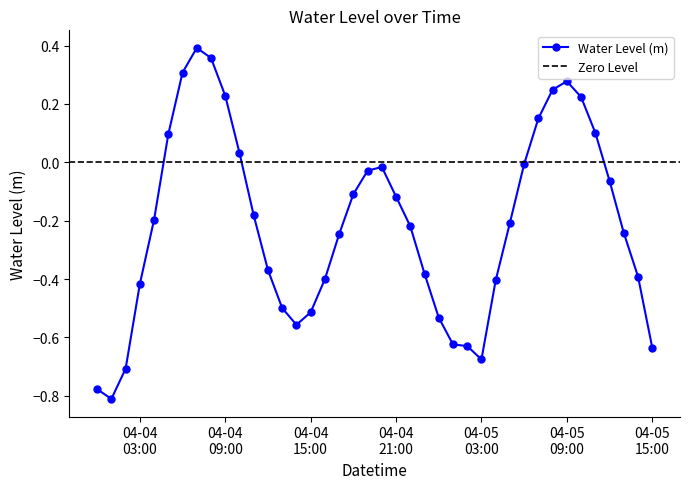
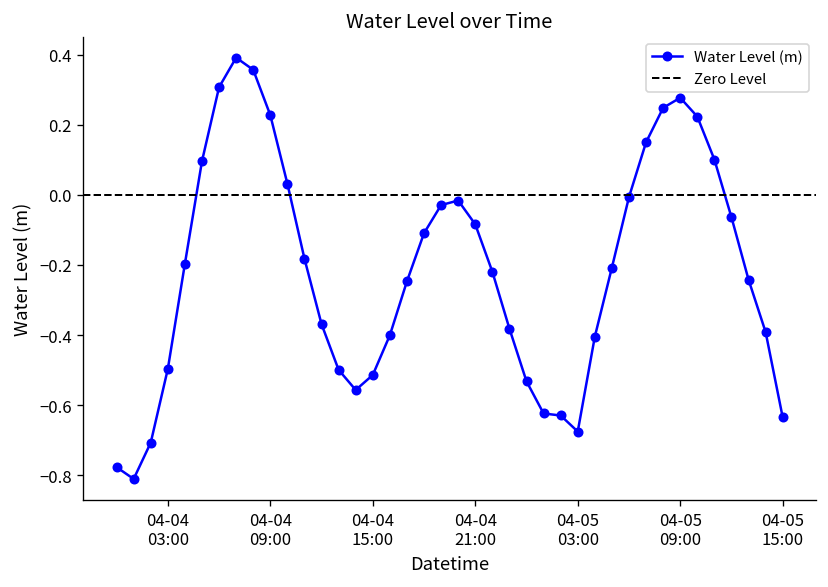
  {
-   "04-04 03:00": -0.42,
+   "04-04 03:00": -0.50,
    "04-04 09:00": 0.23,
    "04-04 15:00": -0.51,
-   "04-04 21:00": -0.12,
+   "04-04 21:00": -0.08,
    "04-05 03:00": -0.68,
    "04-05 09:00": 0.28,
    "04-05 15:00": -0.64
  }
